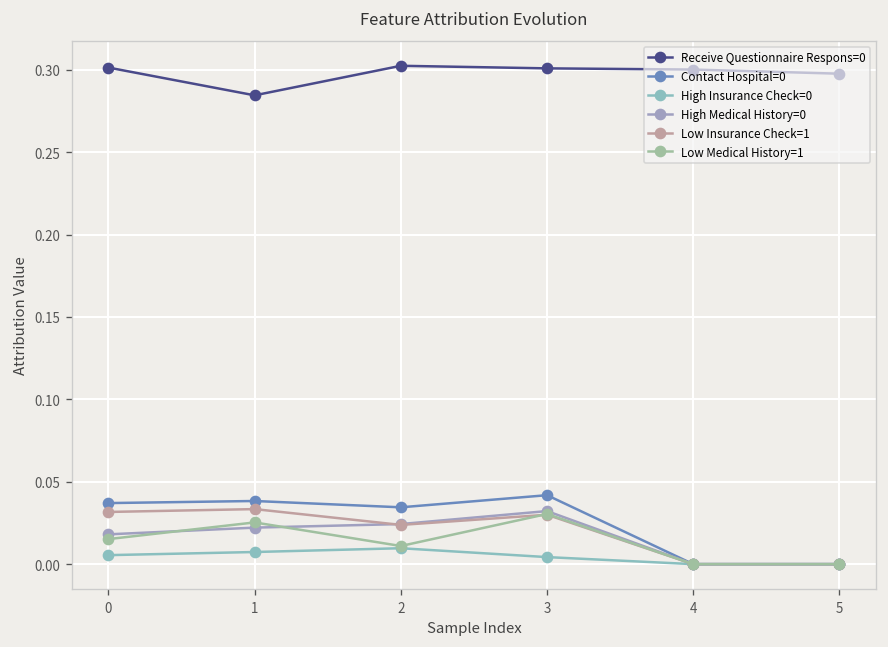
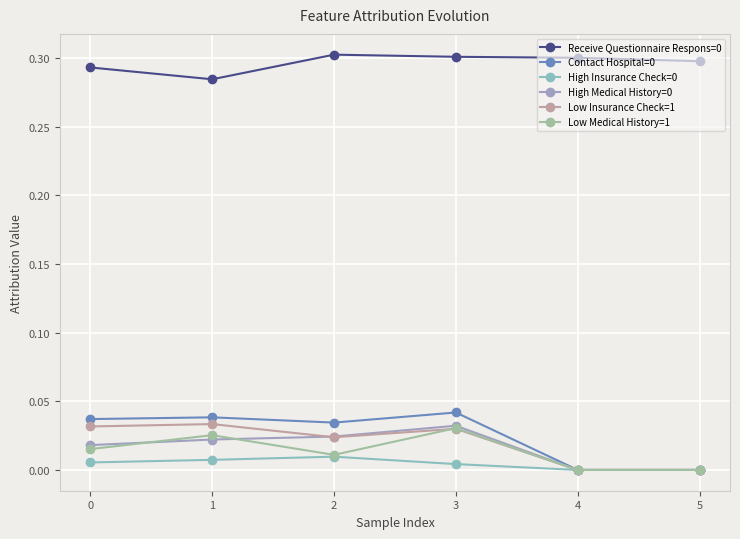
  {
    "Receive Questionnaire Respons=0": {
-     "0": 0.301,
+     "0": 0.293,
      "1": 0.284,
      "2": 0.302,
      "3": 0.301
    }
  }
